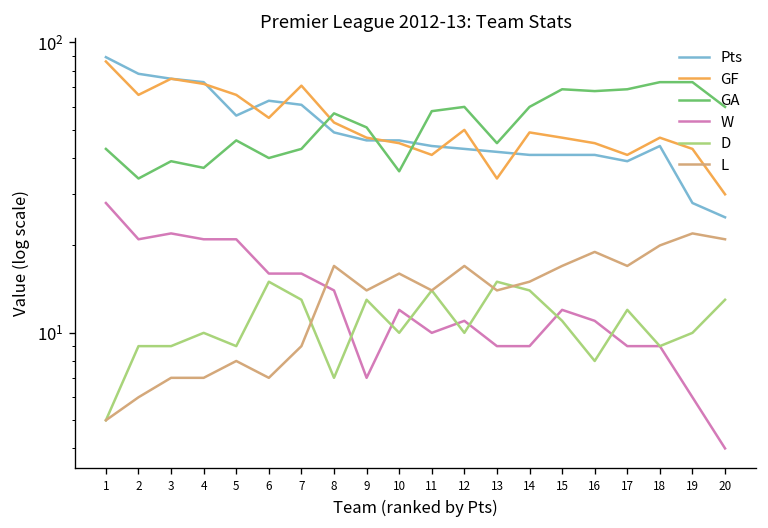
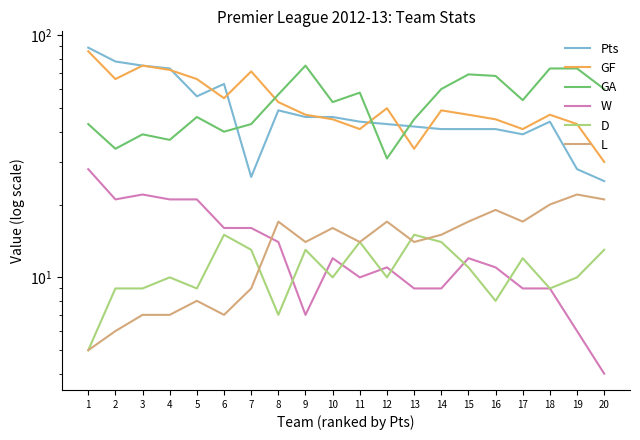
  {
    "Pts": {
      "1": 89,
      "2": 78,
      "5": 56,
      "6": 63,
-     "7": 61,
+     "7": 26,
      "8": 49,
      "11": 44,
      "12": 43,
      "13": 42,
      "14": 41,
      "15": 41,
      "16": 41,
      "17": 39,
      "18": 44,
      "19": 28,
      "20": 25
    },
    "GA": {
      "1": 43,
      "2": 34,
      "3": 39,
      "4": 37,
      "5": 46,
      "6": 40,
      "7": 43,
      "8": 57,
-     "9": 51,
-     "10": 36,
+     "9": 75,
+     "10": 53,
      "11": 58,
-     "12": 60,
+     "12": 31,
      "13": 45,
      "14": 60,
      "15": 69,
      "16": 68,
-     "17": 69,
+     "17": 54,
      "18": 73,
      "19": 73,
      "20": 60
    },
    "W": {
      "1": 28,
      "2": 21,
      "3": 22,
      "4": 21,
      "5": 21,
      "6": 16,
      "7": 16,
      "8": 14,
      "9": 7,
      "10": 12,
      "11": 10,
      "12": 11,
      "13": 9,
      "14": 9,
      "15": 12,
      "16": 11,
      "17": 9,
      "19": 6,
      "20": 4
    },
    "D": {
      "2": 9,
      "3": 9,
      "4": 10,
      "5": 9,
      "6": 15,
      "7": 13,
      "8": 7,
      "9": 13,
      "10": 10,
      "12": 10,
      "13": 15,
      "14": 14,
      "15": 11,
      "16": 8,
      "17": 12,
      "19": 10,
      "20": 13
    }
  }
